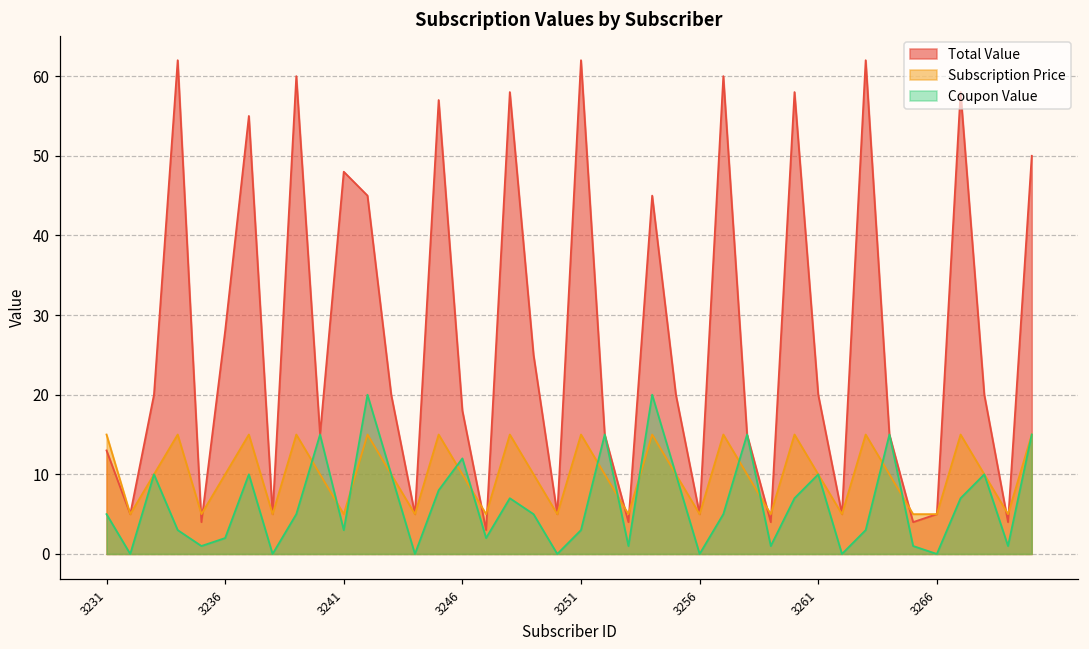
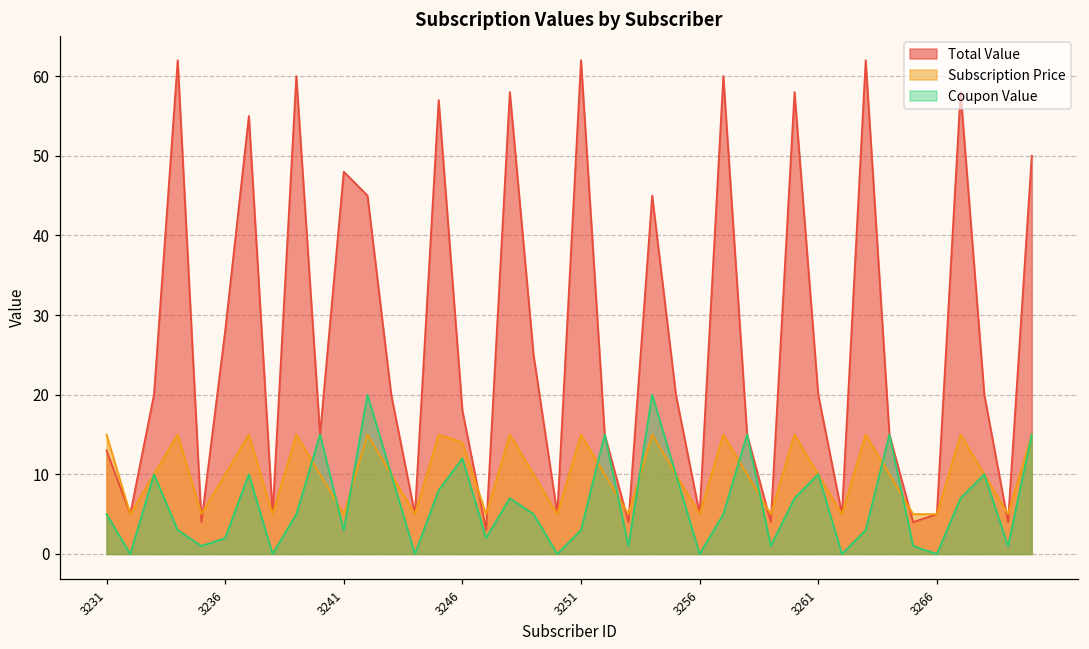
  {
    "Total Value": {
      "3231": 13,
      "3236": 28,
      "3241": 48,
      "3246": 18,
      "3251": 62,
      "3261": 20
    },
    "Subscription Price": {
      "3231": 15,
      "3236": 10,
      "3241": 5,
-     "3246": 10,
+     "3246": 14,
      "3251": 15
    },
    "Coupon Value": {
      "3231": 5,
      "3236": 2,
      "3241": 3,
      "3246": 12,
      "3251": 3,
      "3256": 0,
      "3266": 0
    }
  }
